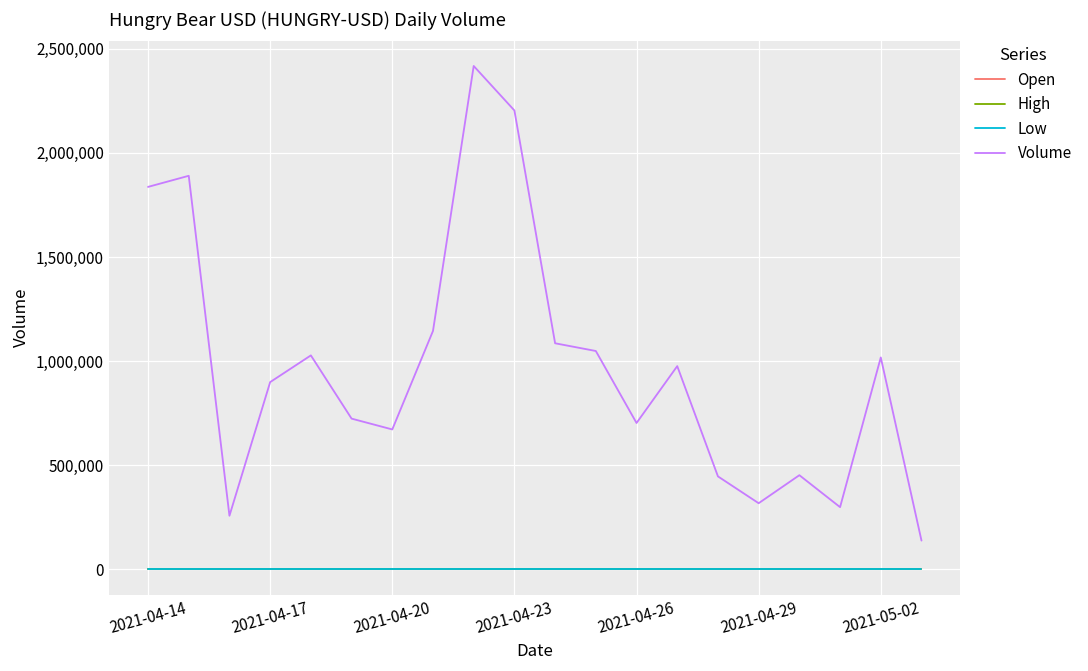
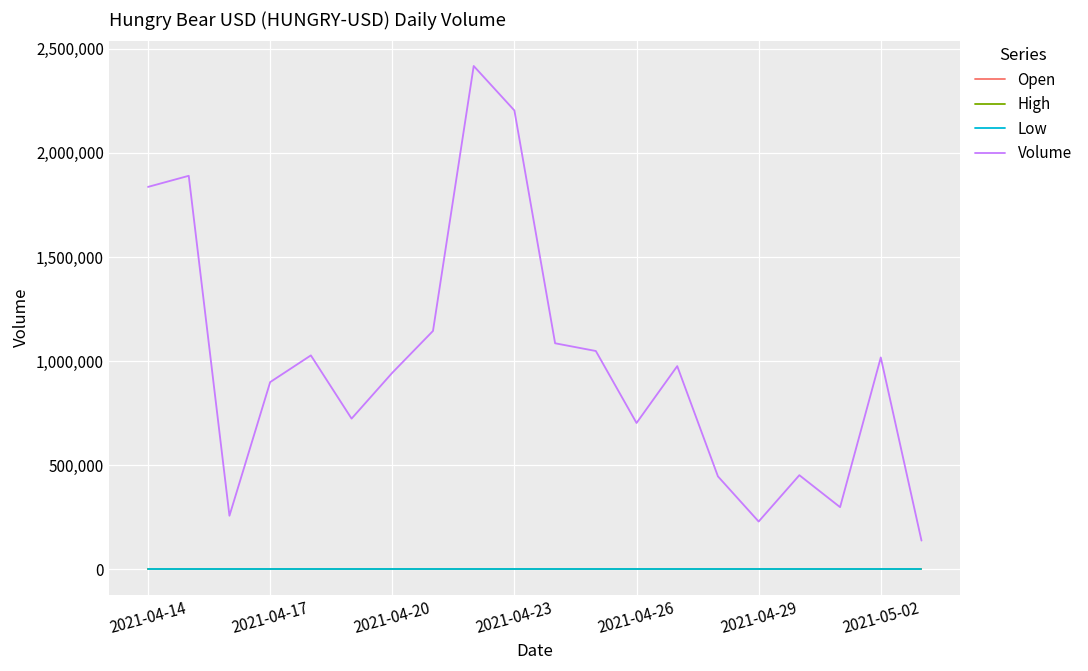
  {
    "Low": {
      "2021-04-14": "0",
      "2021-04-17": "0",
      "2021-04-20": "0",
      "2021-04-23": "0",
      "2021-04-26": "0",
      "2021-04-29": "0",
      "2021-05-02": "0"
    },
    "Volume": {
      "2021-04-14": "1,840,000",
      "2021-04-17": "900,000",
-     "2021-04-20": "670,000",
+     "2021-04-20": "940,000",
      "2021-04-23": "2,200,000",
      "2021-04-26": "700,000",
-     "2021-04-29": "320,000",
+     "2021-04-29": "230,000",
      "2021-05-02": "1,020,000"
    }
  }
